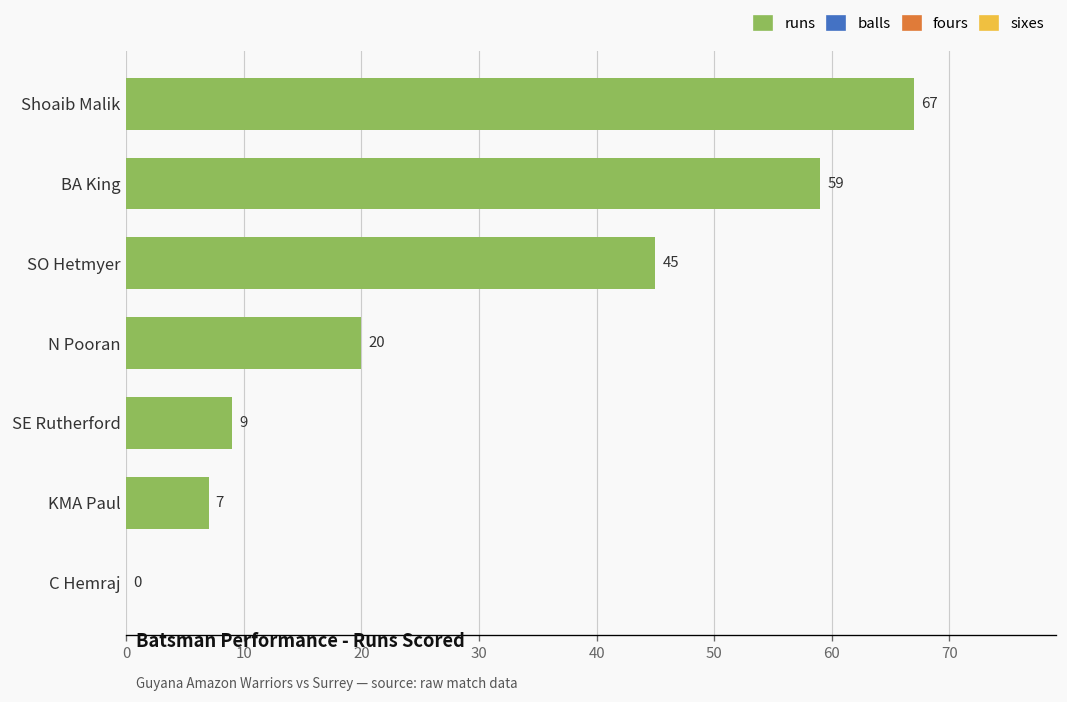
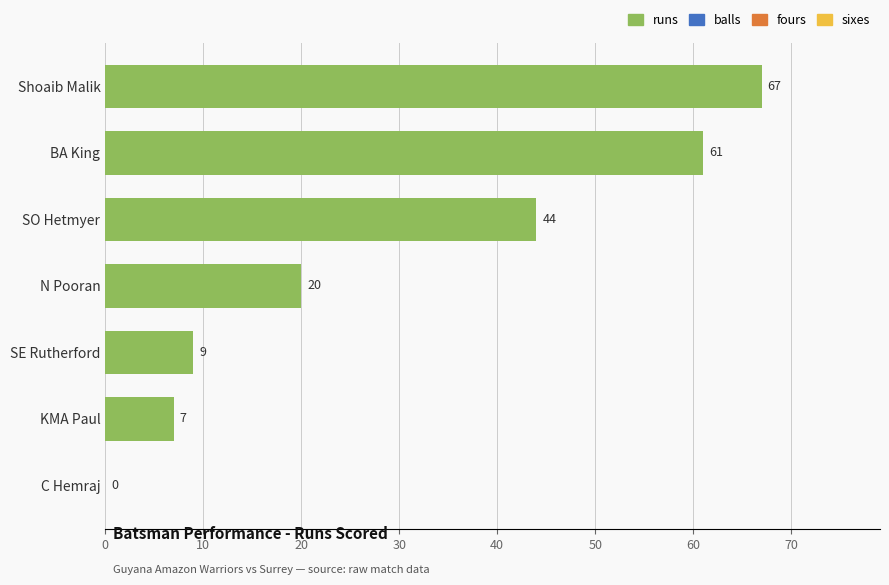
  {
    "Shoaib Malik": 67,
-   "BA King": 59,
-   "SO Hetmyer": 45,
+   "BA King": 61,
+   "SO Hetmyer": 44,
    "N Pooran": 20,
    "SE Rutherford": 9,
    "KMA Paul": 7,
    "C Hemraj": 0
  }
